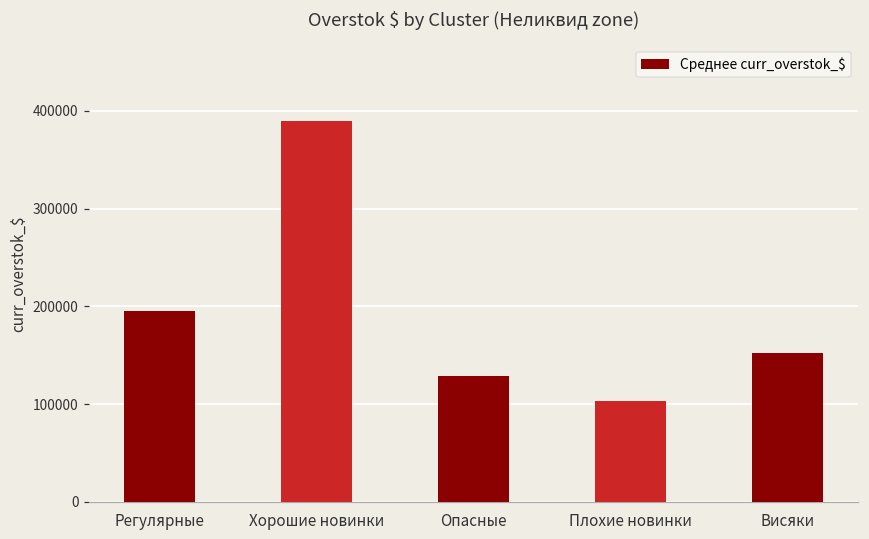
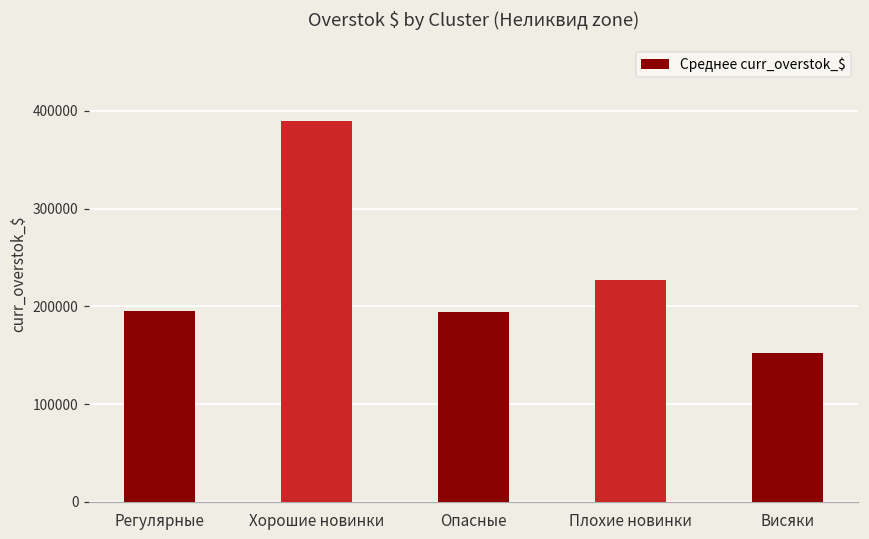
  {
    "Регулярные": 200000,
    "Хорошие новинки": 390000,
-   "Опасные": 130000,
-   "Плохие новинки": 100000,
+   "Опасные": 190000,
+   "Плохие новинки": 230000,
    "Висяки": 150000
  }
